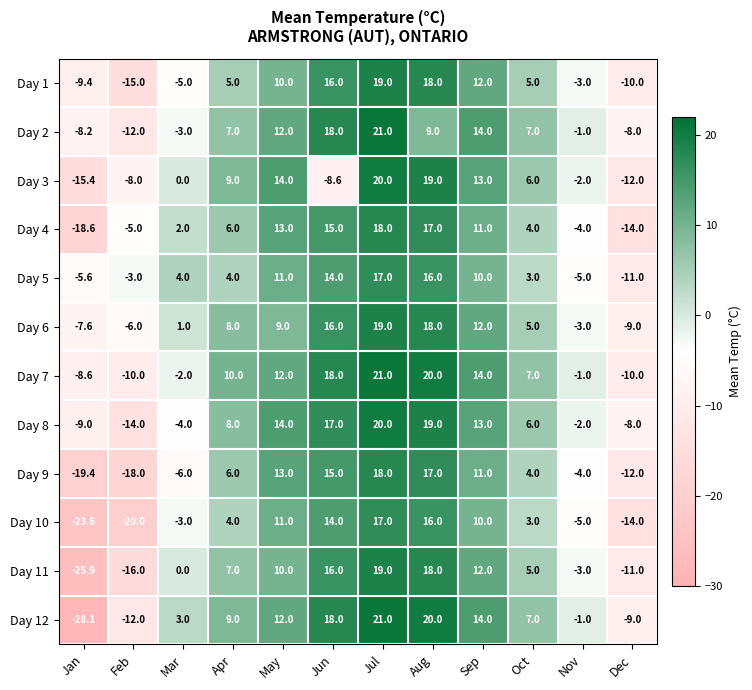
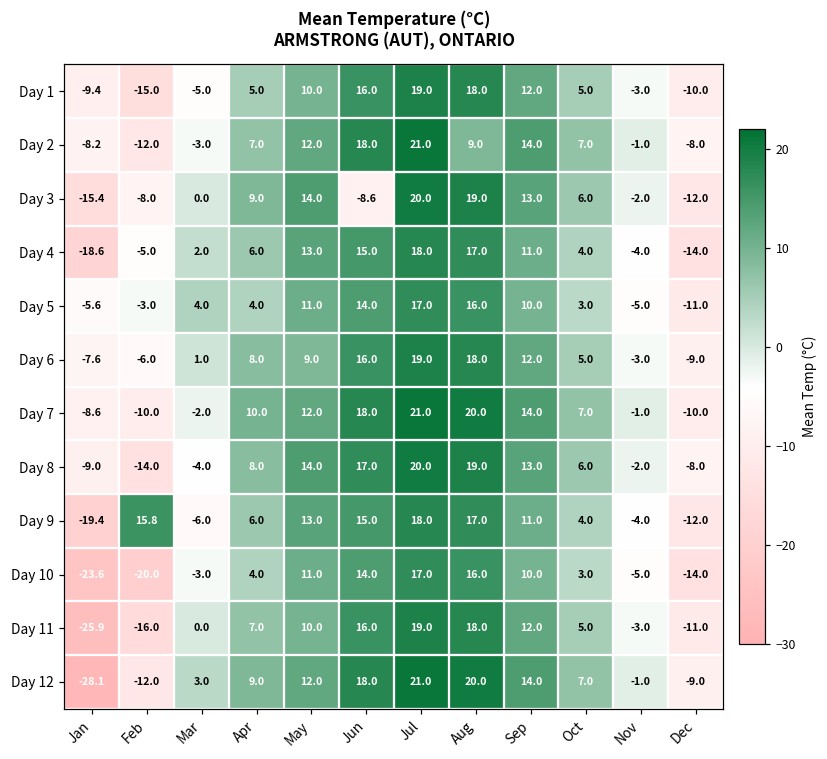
  {
    "Day 1": {
      "Jan": -9.4,
      "Feb": -15.0,
      "Mar": -5.0,
      "Apr": 5.0,
      "May": 10.0,
      "Jun": 16.0,
      "Jul": 19.0,
      "Aug": 18.0,
      "Sep": 12.0,
      "Oct": 5.0,
      "Nov": -3.0,
      "Dec": -10.0
    },
    "Day 2": {
      "Jan": -8.2,
      "Feb": -12.0,
      "Mar": -3.0,
      "Apr": 7.0,
      "May": 12.0,
      "Jun": 18.0,
      "Jul": 21.0,
      "Aug": 9.0,
      "Sep": 14.0,
      "Oct": 7.0,
      "Nov": -1.0,
      "Dec": -8.0
    },
    "Day 3": {
      "Jan": -15.4,
      "Feb": -8.0,
      "Mar": 0.0,
      "Apr": 9.0,
      "May": 14.0,
      "Jun": -8.6,
      "Jul": 20.0,
      "Aug": 19.0,
      "Sep": 13.0,
      "Oct": 6.0,
      "Nov": -2.0,
      "Dec": -12.0
    },
    "Day 4": {
      "Jan": -18.6,
      "Feb": -5.0,
      "Mar": 2.0,
      "Apr": 6.0,
      "May": 13.0,
      "Jun": 15.0,
      "Jul": 18.0,
      "Aug": 17.0,
      "Sep": 11.0,
      "Oct": 4.0,
      "Nov": -4.0,
      "Dec": -14.0
    },
    "Day 5": {
      "Jan": -5.6,
      "Feb": -3.0,
      "Mar": 4.0,
      "Apr": 4.0,
      "May": 11.0,
      "Jun": 14.0,
      "Jul": 17.0,
      "Aug": 16.0,
      "Sep": 10.0,
      "Oct": 3.0,
      "Nov": -5.0,
      "Dec": -11.0
    },
    "Day 6": {
      "Jan": -7.6,
      "Feb": -6.0,
      "Mar": 1.0,
      "Apr": 8.0,
      "May": 9.0,
      "Jun": 16.0,
      "Jul": 19.0,
      "Aug": 18.0,
      "Sep": 12.0,
      "Oct": 5.0,
      "Nov": -3.0,
      "Dec": -9.0
    },
    "Day 7": {
      "Jan": -8.6,
      "Feb": -10.0,
      "Mar": -2.0,
      "Apr": 10.0,
      "May": 12.0,
      "Jun": 18.0,
      "Jul": 21.0,
      "Aug": 20.0,
      "Sep": 14.0,
      "Oct": 7.0,
      "Nov": -1.0,
      "Dec": -10.0
    },
    "Day 8": {
      "Jan": -9.0,
      "Feb": -14.0,
      "Mar": -4.0,
      "Apr": 8.0,
      "May": 14.0,
      "Jun": 17.0,
      "Jul": 20.0,
      "Aug": 19.0,
      "Sep": 13.0,
      "Oct": 6.0,
      "Nov": -2.0,
      "Dec": -8.0
    },
    "Day 9": {
      "Jan": -19.4,
-     "Feb": -18.0,
+     "Feb": 15.8,
      "Mar": -6.0,
      "Apr": 6.0,
      "May": 13.0,
      "Jun": 15.0,
      "Jul": 18.0,
      "Aug": 17.0,
      "Sep": 11.0,
      "Oct": 4.0,
      "Nov": -4.0,
      "Dec": -12.0
    },
    "Day 10": {
      "Jan": -23.6,
      "Feb": -20.0,
      "Mar": -3.0,
      "Apr": 4.0,
      "May": 11.0,
      "Jun": 14.0,
      "Jul": 17.0,
      "Aug": 16.0,
      "Sep": 10.0,
      "Oct": 3.0,
      "Nov": -5.0,
      "Dec": -14.0
    },
    "Day 11": {
      "Jan": -25.9,
      "Feb": -16.0,
      "Mar": 0.0,
      "Apr": 7.0,
      "May": 10.0,
      "Jun": 16.0,
      "Jul": 19.0,
      "Aug": 18.0,
      "Sep": 12.0,
      "Oct": 5.0,
      "Nov": -3.0,
      "Dec": -11.0
    },
    "Day 12": {
      "Jan": -28.1,
      "Feb": -12.0,
      "Mar": 3.0,
      "Apr": 9.0,
      "May": 12.0,
      "Jun": 18.0,
      "Jul": 21.0,
      "Aug": 20.0,
      "Sep": 14.0,
      "Oct": 7.0,
      "Nov": -1.0,
      "Dec": -9.0
    }
  }
